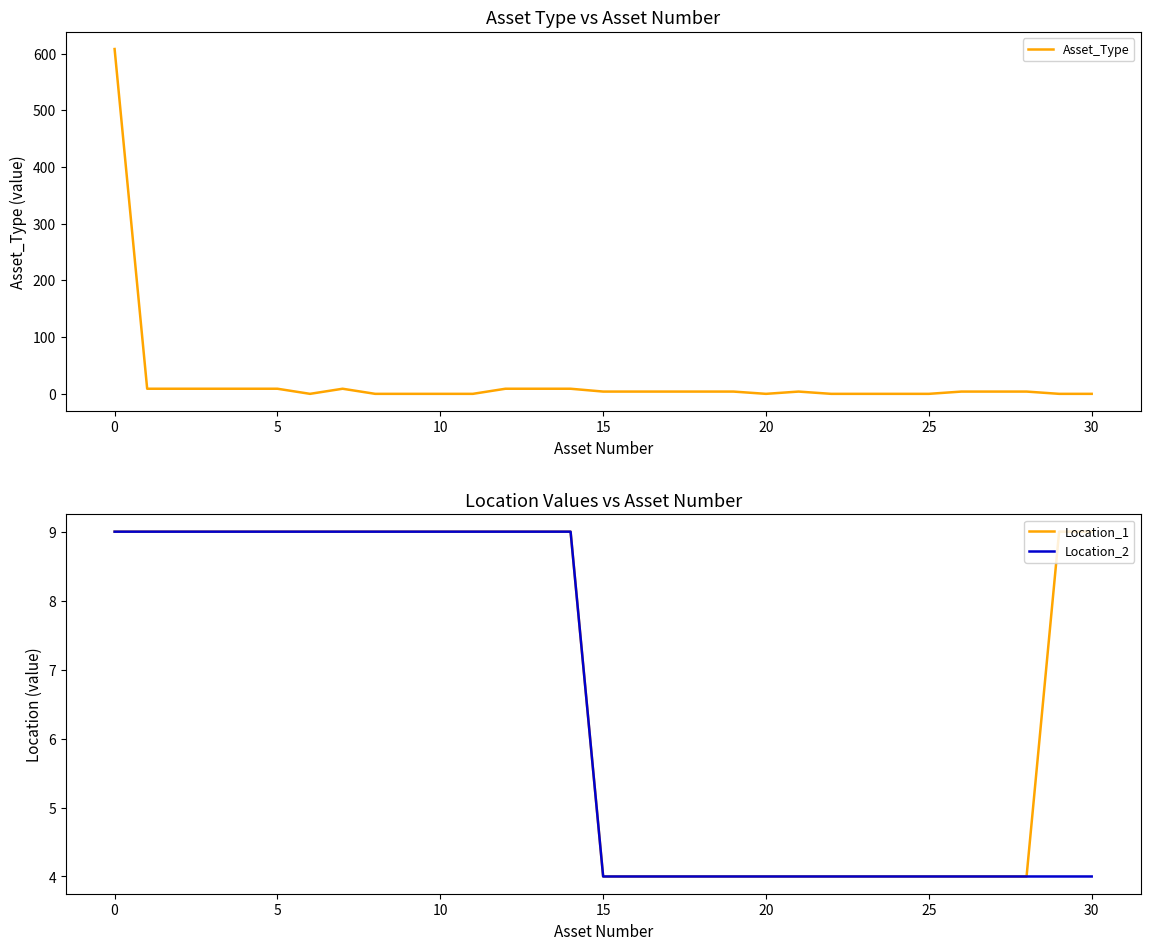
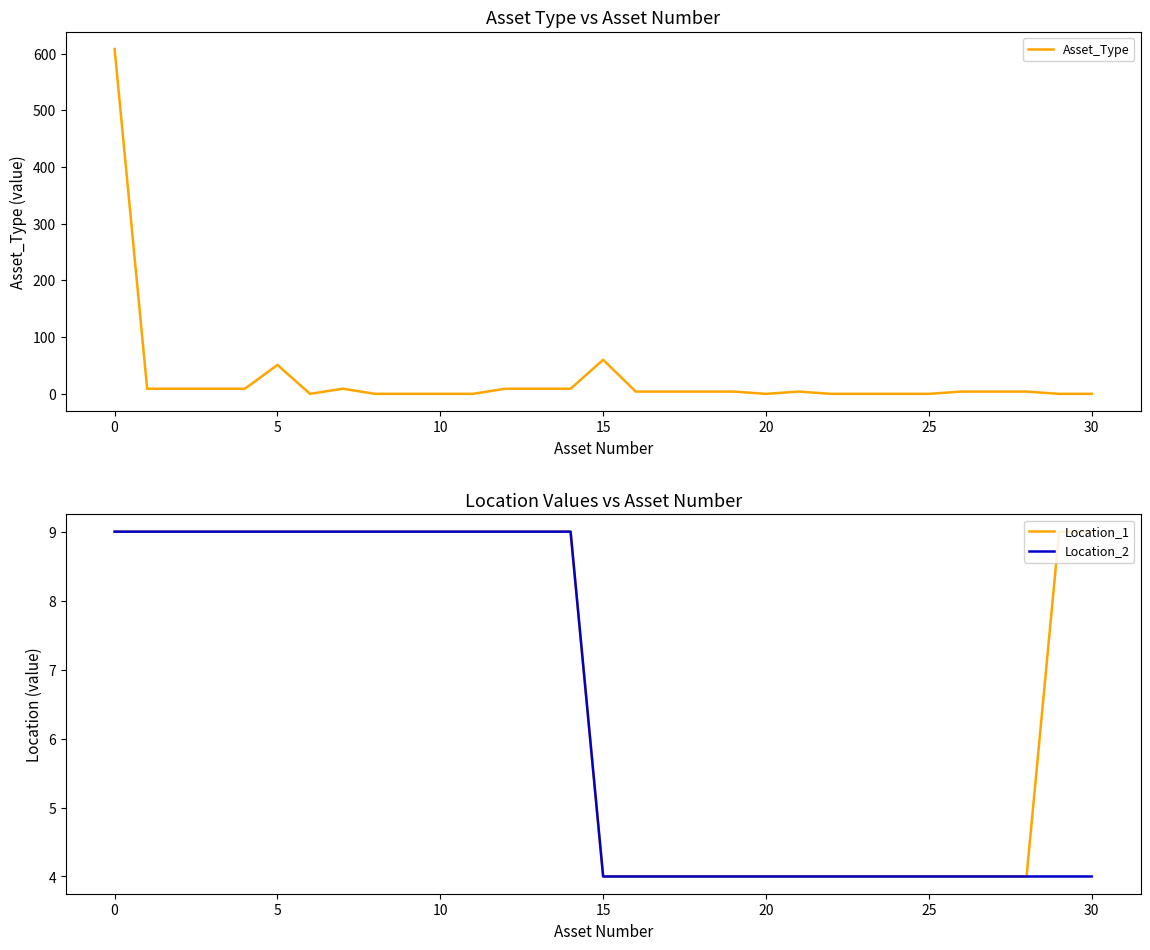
  {
    "Asset Type vs Asset Number": {
      "0": 610,
-     "5": 10,
+     "5": 50,
      "10": 0,
-     "15": 0,
+     "15": 60,
      "20": 0,
      "25": 0,
      "30": 0
    },
    "Location Values vs Asset Number": {
      "Location_2": {
        "30": 4.0
      }
    }
  }
